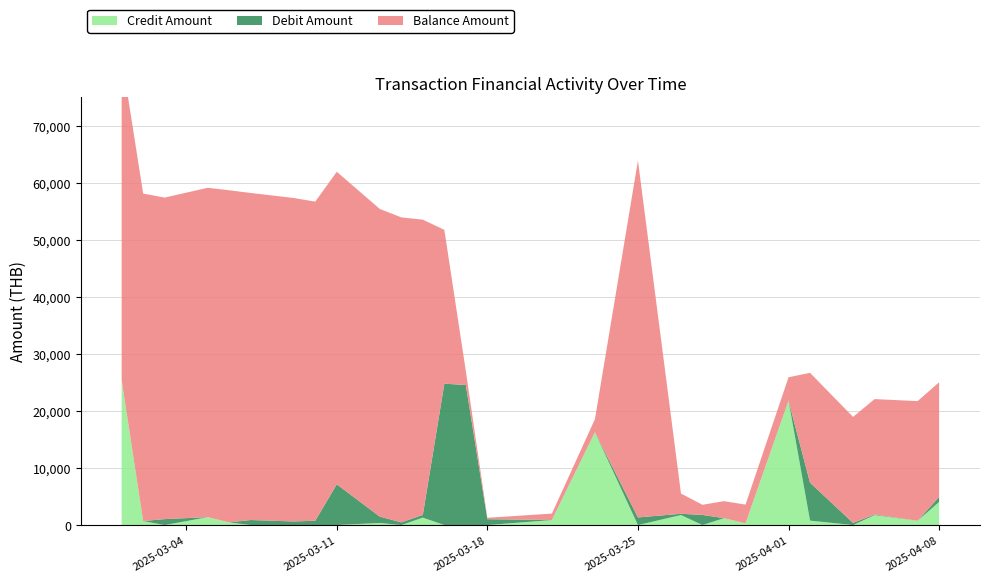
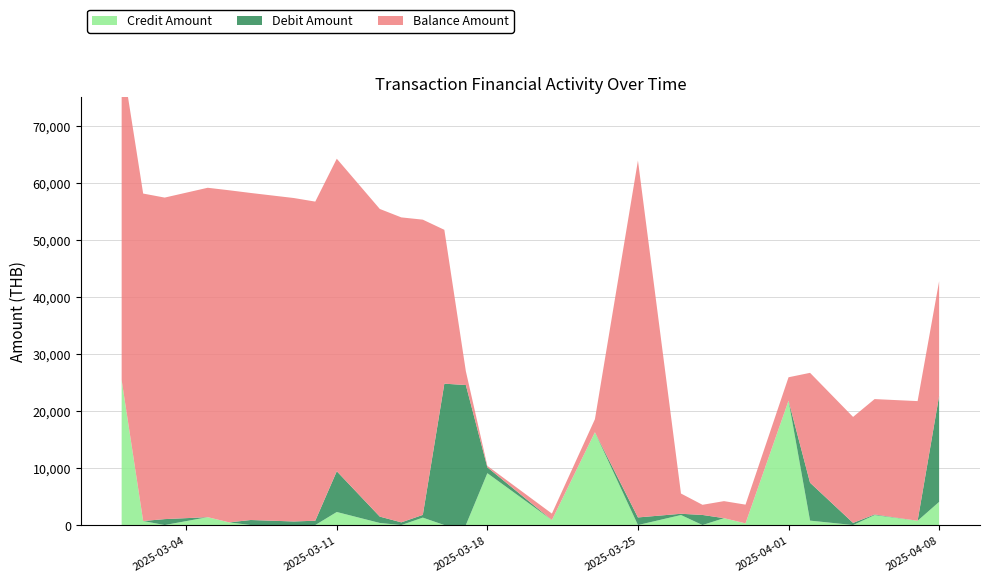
  {
    "Credit Amount": {
-     "2025-03-11": "0",
-     "2025-03-18": "0",
+     "2025-03-11": "2,000",
+     "2025-03-18": "9,000",
      "2025-03-25": "0",
      "2025-04-08": "4,000"
    },
    "Debit Amount": {
      "2025-03-11": "7,000",
      "2025-03-25": "1,000",
-     "2025-04-08": "1,000"
+     "2025-04-08": "19,000"
    },
    "Balance Amount": {
      "2025-03-11": "55,000",
      "2025-03-25": "63,000",
      "2025-04-01": "4,000",
      "2025-04-08": "20,000"
    }
  }
